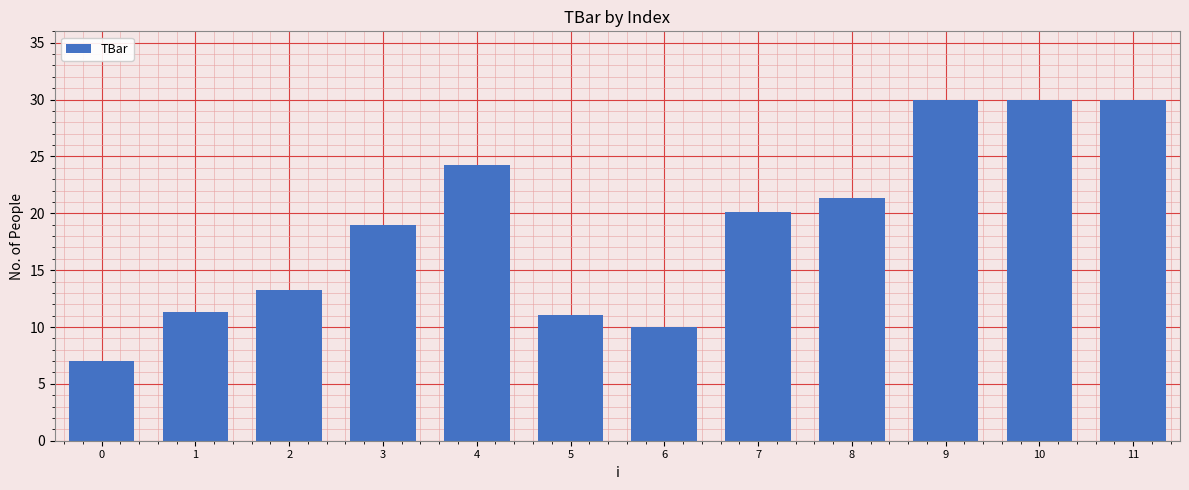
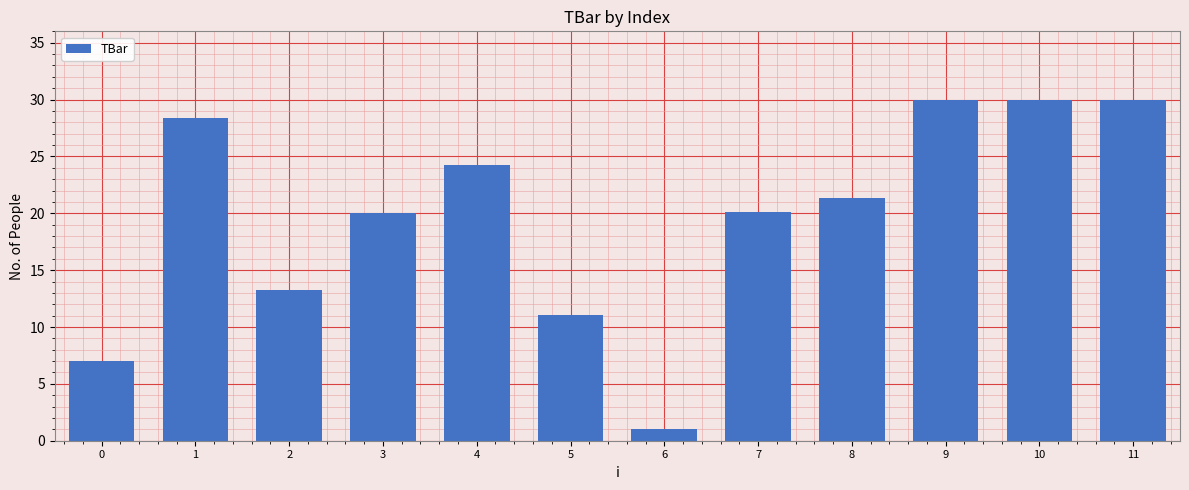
  {
    "0": 7.0,
-   "1": 11.3,
+   "1": 28.4,
    "2": 13.2,
-   "3": 19,
+   "3": 20,
    "4": 24.2,
    "5": 11.1,
-   "6": 10,
+   "6": 1,
    "7": 20.1,
    "8": 21.4,
    "9": 30.0,
    "10": 30.0,
    "11": 30.0
  }
